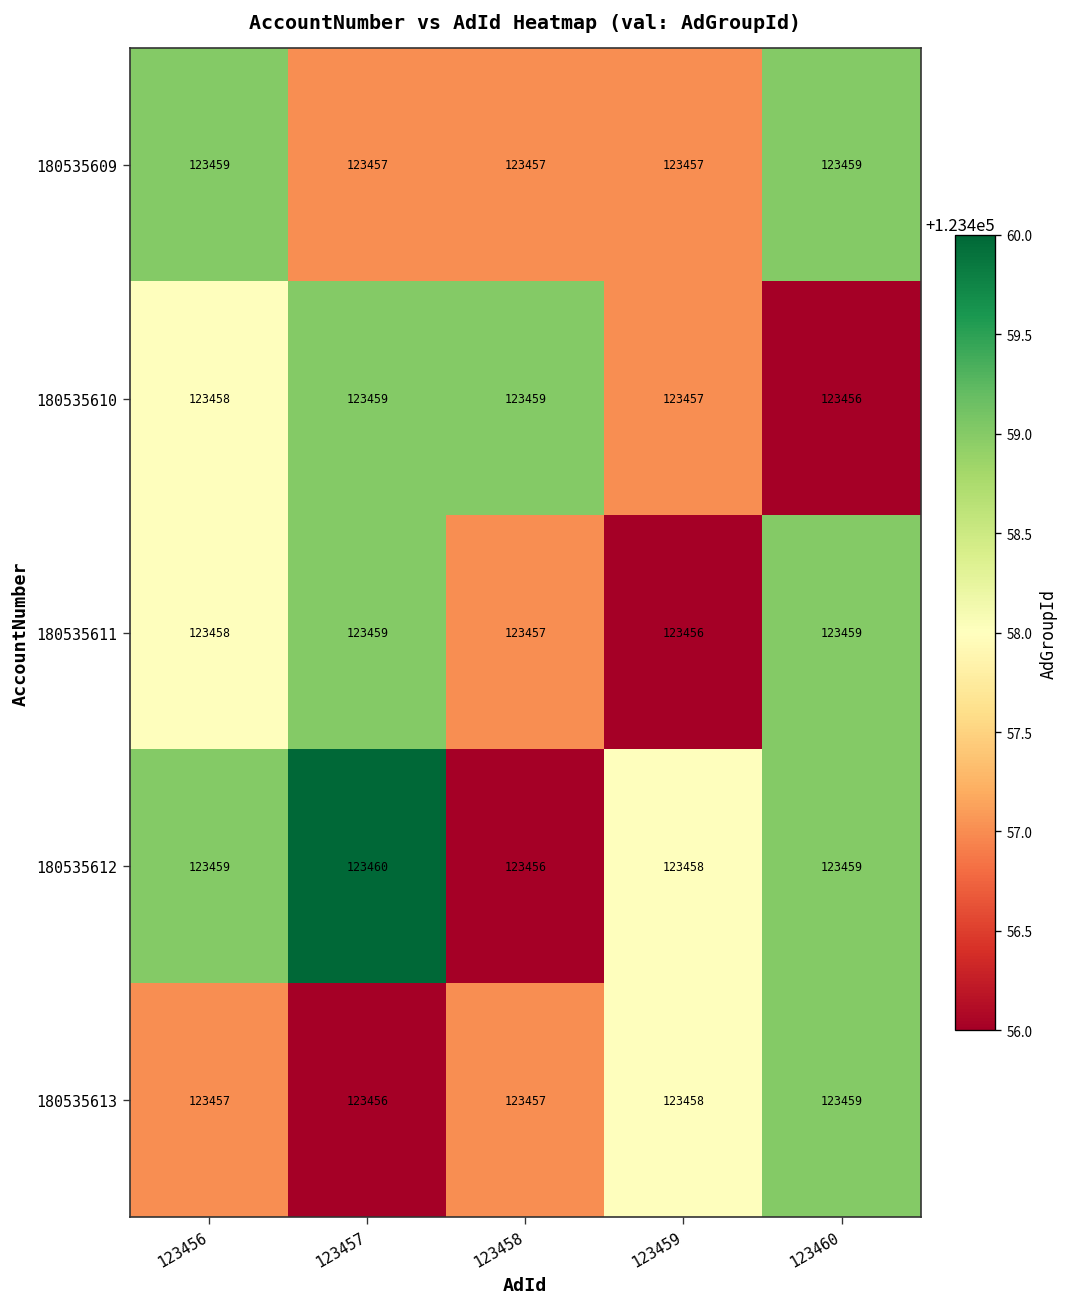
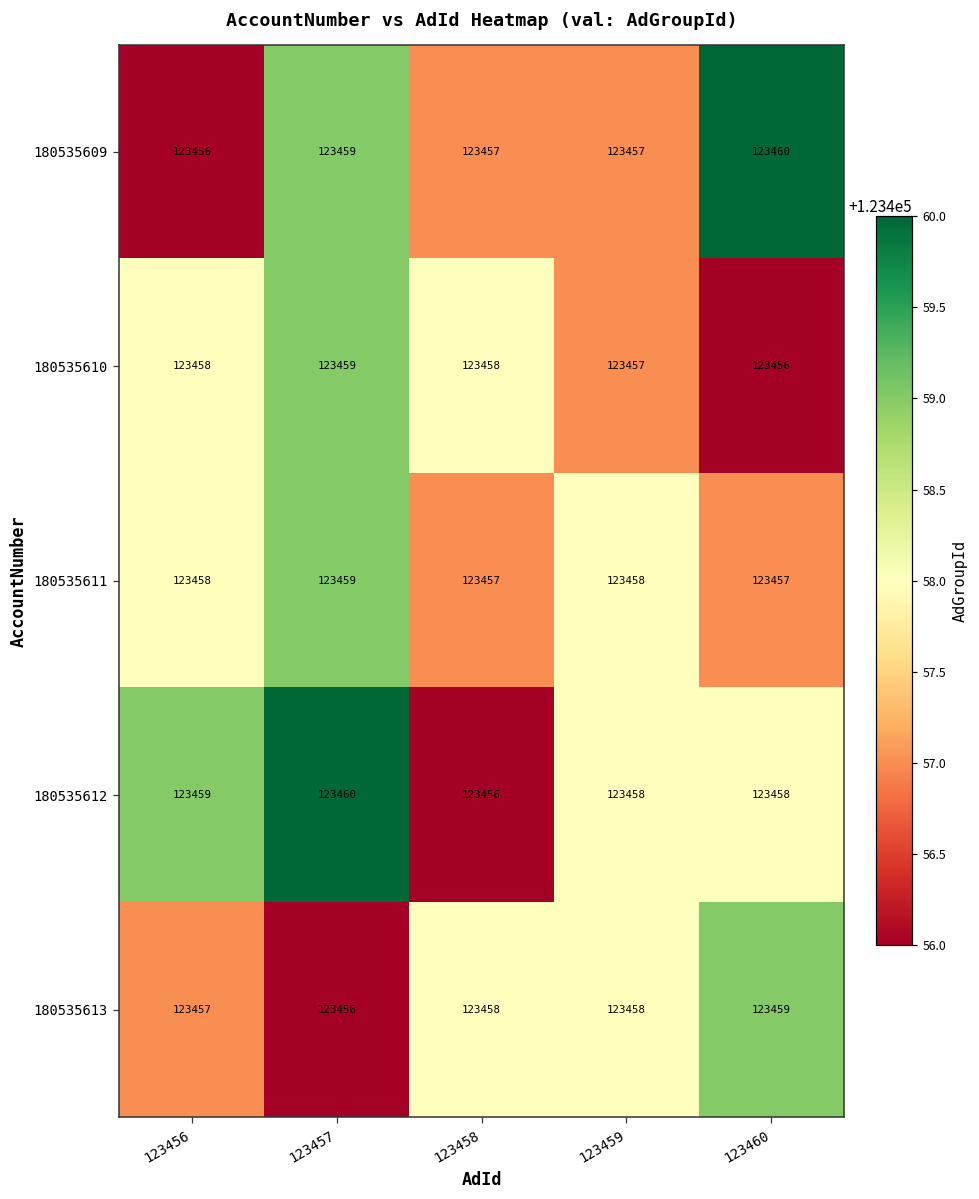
  {
    "180535609": {
-     "123456": 123459,
-     "123457": 123457,
+     "123456": 123456,
+     "123457": 123459,
      "123458": 123457,
      "123459": 123457,
-     "123460": 123459
+     "123460": 123460
    },
    "180535610": {
      "123456": 123458,
      "123457": 123459,
-     "123458": 123459,
+     "123458": 123458,
      "123459": 123457,
      "123460": 123456
    },
    "180535611": {
      "123456": 123458,
      "123457": 123459,
      "123458": 123457,
-     "123459": 123456,
-     "123460": 123459
+     "123459": 123458,
+     "123460": 123457
    },
    "180535612": {
      "123456": 123459,
      "123457": 123460,
      "123458": 123456,
      "123459": 123458,
-     "123460": 123459
+     "123460": 123458
    },
    "180535613": {
      "123456": 123457,
      "123457": 123456,
-     "123458": 123457,
+     "123458": 123458,
      "123459": 123458,
      "123460": 123459
    }
  }
